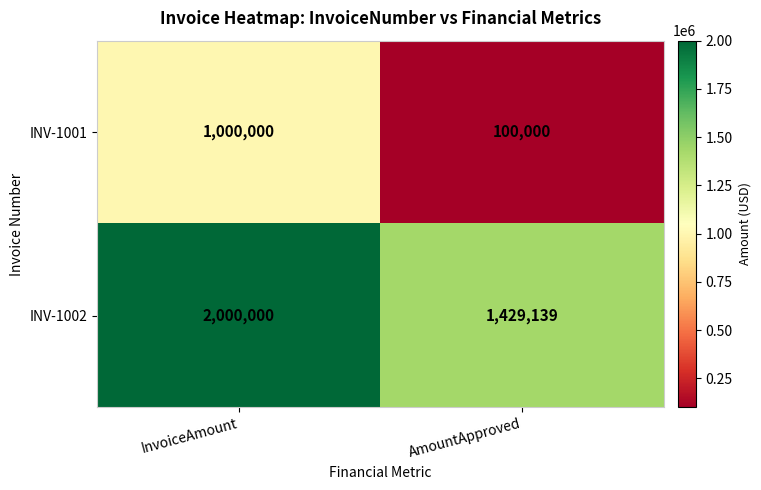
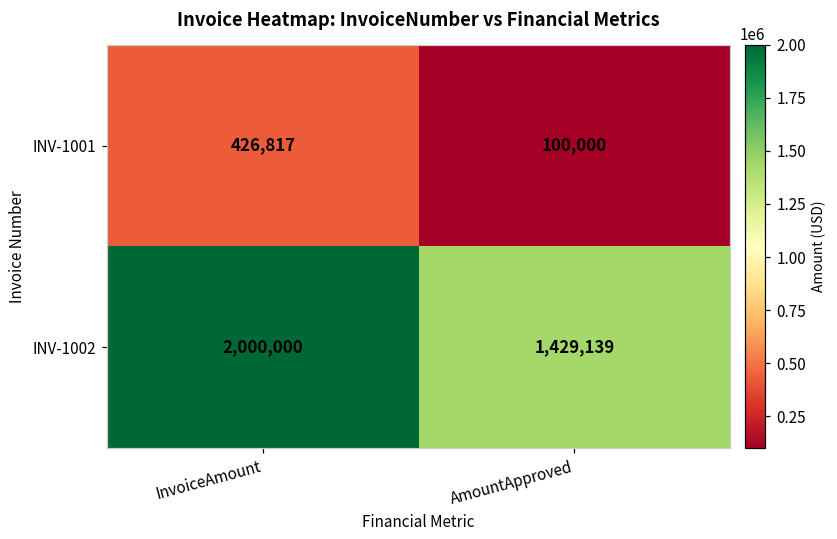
  {
    "INV-1001": {
-     "InvoiceAmount": "1,000,000",
+     "InvoiceAmount": "426,817",
      "AmountApproved": "100,000"
    },
    "INV-1002": {
      "InvoiceAmount": "2,000,000",
      "AmountApproved": "1,429,139"
    }
  }
